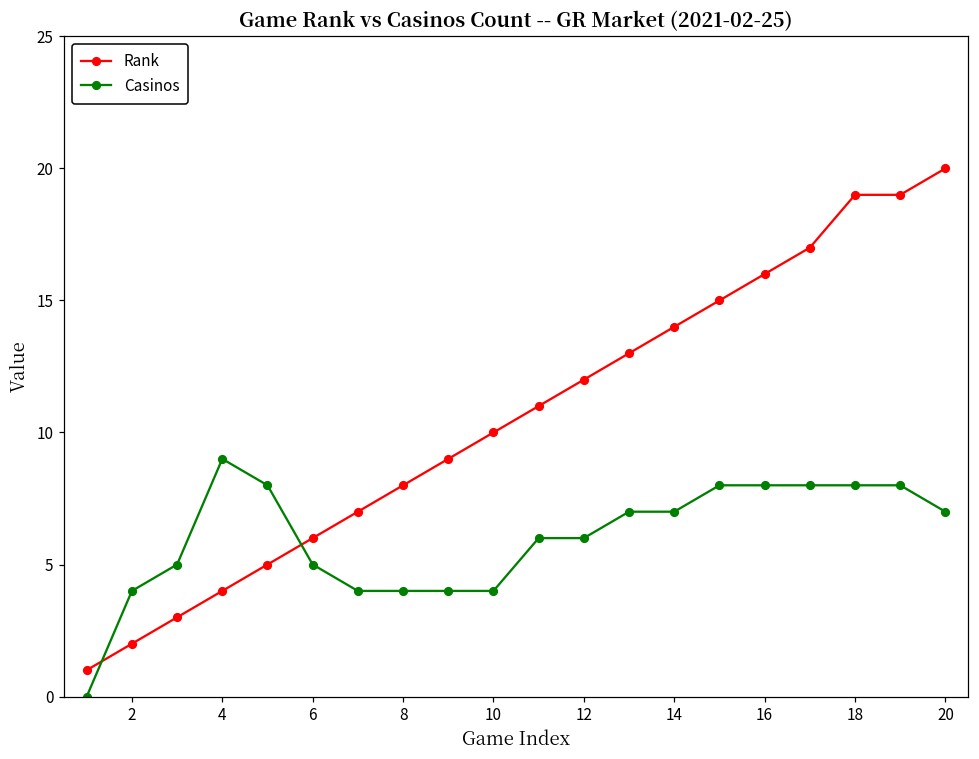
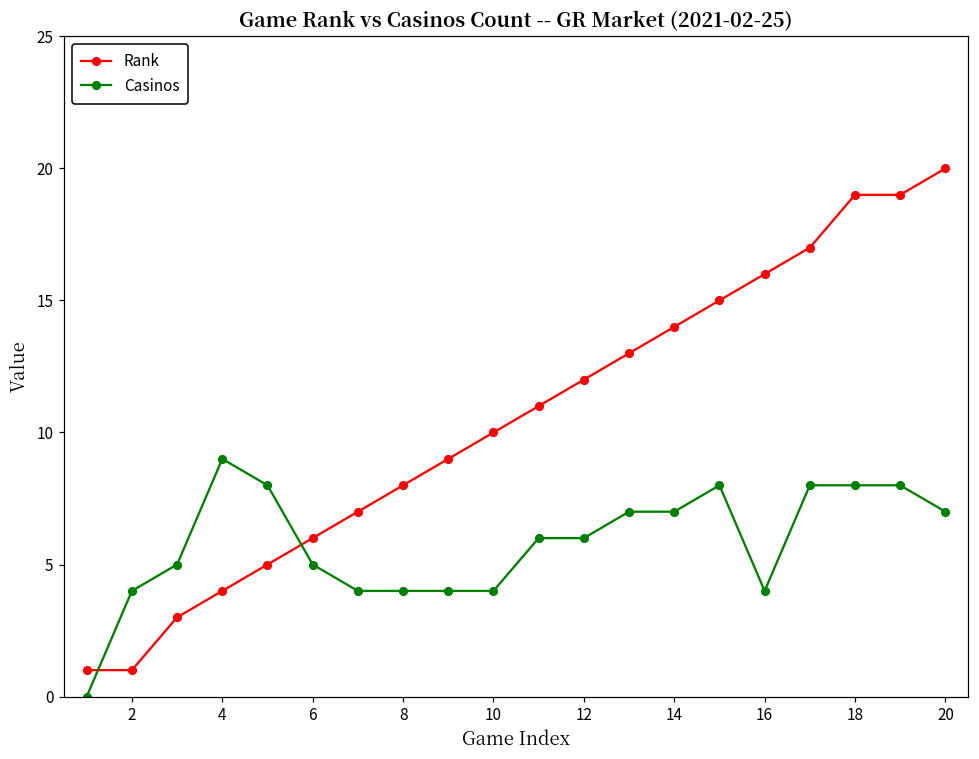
  {
    "Rank": {
-     "2": 2,
+     "2": 1,
      "4": 4,
      "6": 6,
      "8": 8,
      "10": 10,
      "12": 12,
      "14": 14,
      "16": 16,
      "18": 19,
      "20": 20
    },
    "Casinos": {
      "2": 4,
      "4": 9,
      "6": 5,
      "8": 4,
      "10": 4,
      "12": 6,
      "14": 7,
-     "16": 8,
+     "16": 4,
      "18": 8,
      "20": 7
    }
  }
